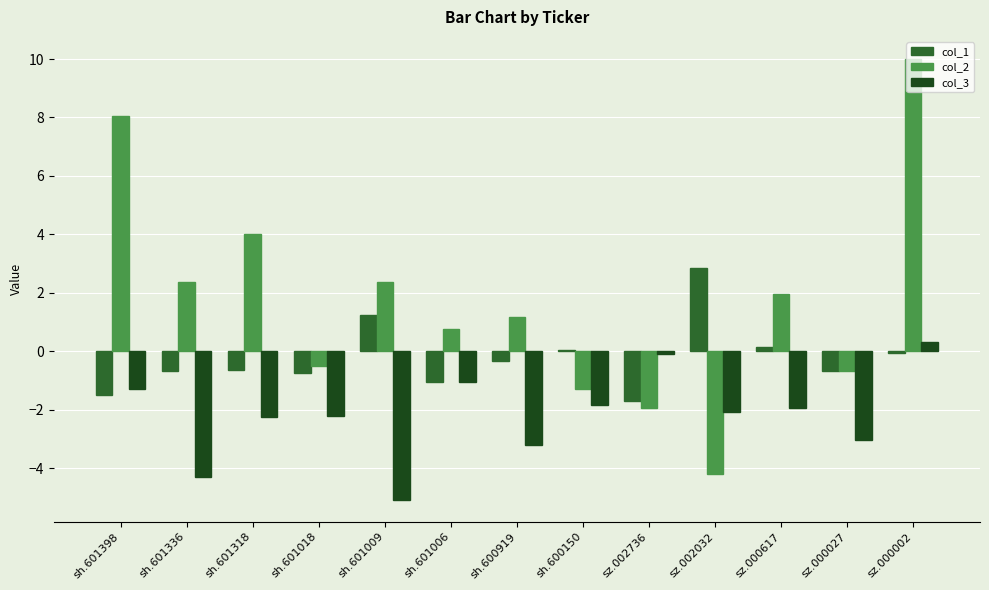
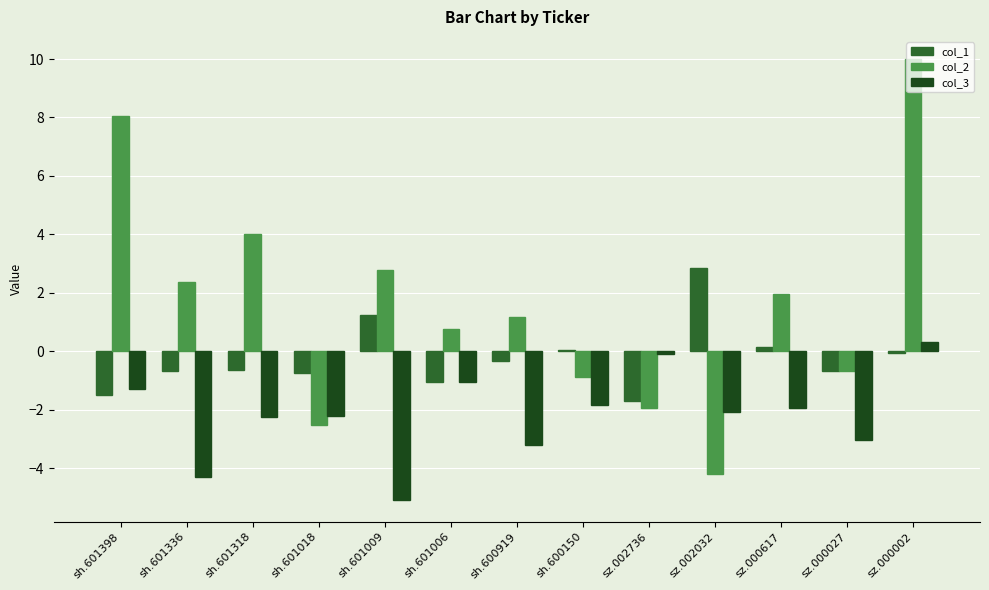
  {
    "col_2": {
      "sh.601398": 8.0,
      "sh.601336": 2.4,
      "sh.601318": 4.0,
-     "sh.601018": -0.5,
-     "sh.601009": 2.4,
+     "sh.601018": -2.5,
+     "sh.601009": 2.8,
      "sh.601006": 0.8,
      "sh.600919": 1.2,
-     "sh.600150": -1.3,
+     "sh.600150": -0.9,
      "sz.002736": -1.9,
      "sz.002032": -4.2,
      "sz.000617": 2.0,
      "sz.000027": -0.7
    }
  }
